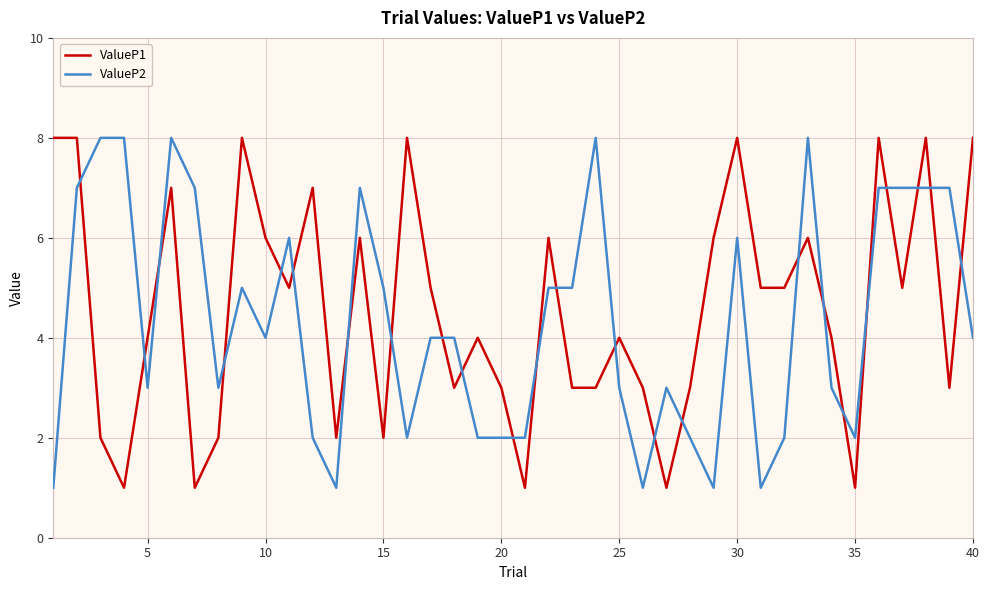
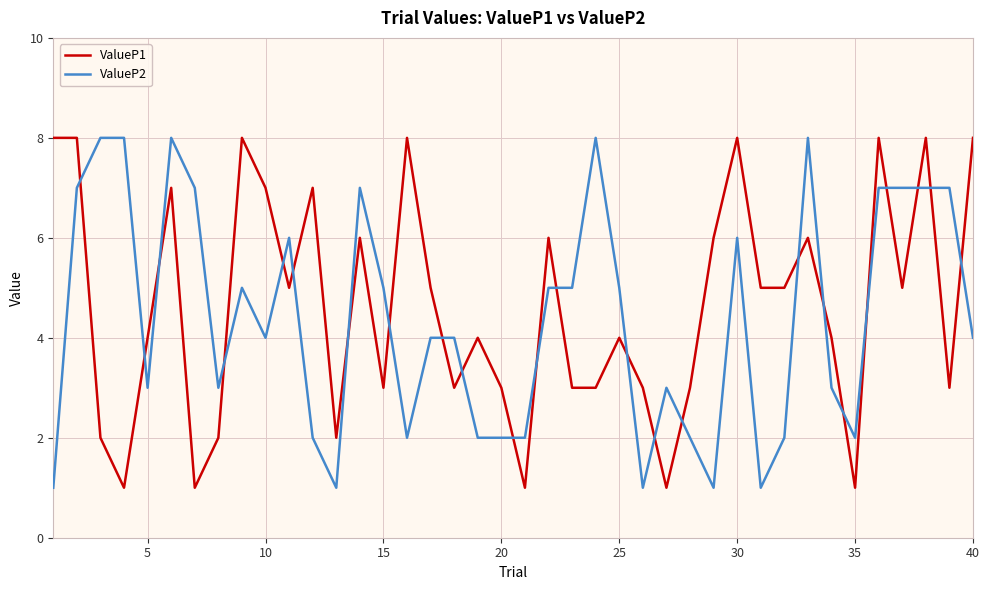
  {
    "ValueP1": {
      "5": 4,
-     "10": 6,
-     "15": 2,
+     "10": 7,
+     "15": 3,
      "20": 3,
      "25": 4,
      "30": 8,
      "35": 1,
      "40": 8
    },
    "ValueP2": {
      "5": 3,
      "10": 4,
      "15": 5,
      "20": 2,
-     "25": 3,
+     "25": 5,
      "30": 6,
      "35": 2,
      "40": 4
    }
  }
